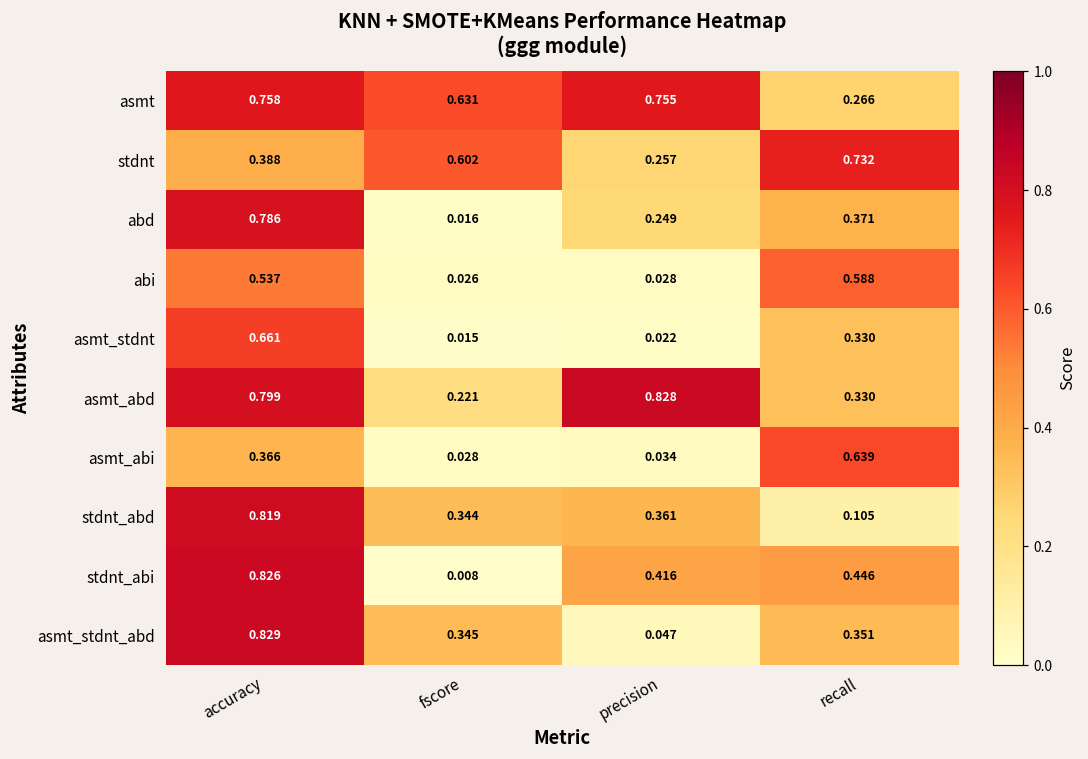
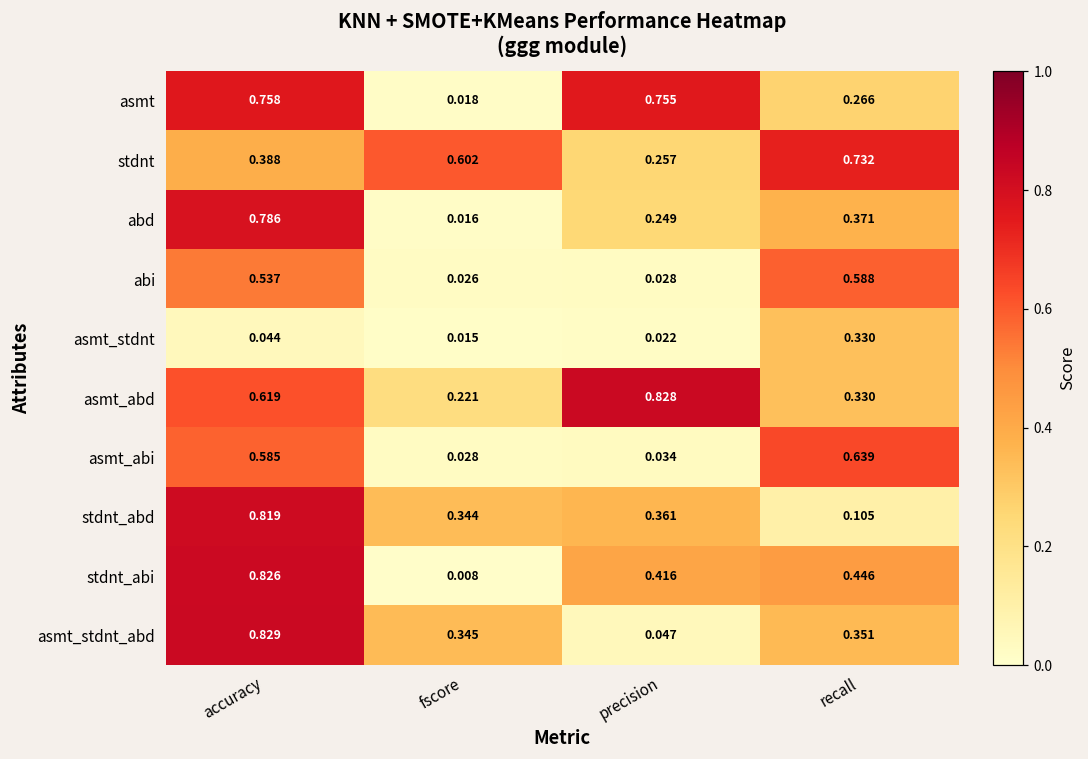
  {
    "asmt": {
      "accuracy": 0.758,
-     "fscore": 0.631,
+     "fscore": 0.018,
      "precision": 0.755,
      "recall": 0.266
    },
    "stdnt": {
      "accuracy": 0.388,
      "fscore": 0.602,
      "precision": 0.257,
      "recall": 0.732
    },
    "abd": {
      "accuracy": 0.786,
      "fscore": 0.016,
      "precision": 0.249,
      "recall": 0.371
    },
    "abi": {
      "accuracy": 0.537,
      "fscore": 0.026,
      "precision": 0.028,
      "recall": 0.588
    },
    "asmt_stdnt": {
-     "accuracy": 0.661,
+     "accuracy": 0.044,
      "fscore": 0.015,
      "precision": 0.022,
      "recall": 0.330
    },
    "asmt_abd": {
-     "accuracy": 0.799,
+     "accuracy": 0.619,
      "fscore": 0.221,
      "precision": 0.828,
      "recall": 0.330
    },
    "asmt_abi": {
-     "accuracy": 0.366,
+     "accuracy": 0.585,
      "fscore": 0.028,
      "precision": 0.034,
      "recall": 0.639
    },
    "stdnt_abd": {
      "accuracy": 0.819,
      "fscore": 0.344,
      "precision": 0.361,
      "recall": 0.105
    },
    "stdnt_abi": {
      "accuracy": 0.826,
      "fscore": 0.008,
      "precision": 0.416,
      "recall": 0.446
    },
    "asmt_stdnt_abd": {
      "accuracy": 0.829,
      "fscore": 0.345,
      "precision": 0.047,
      "recall": 0.351
    }
  }
